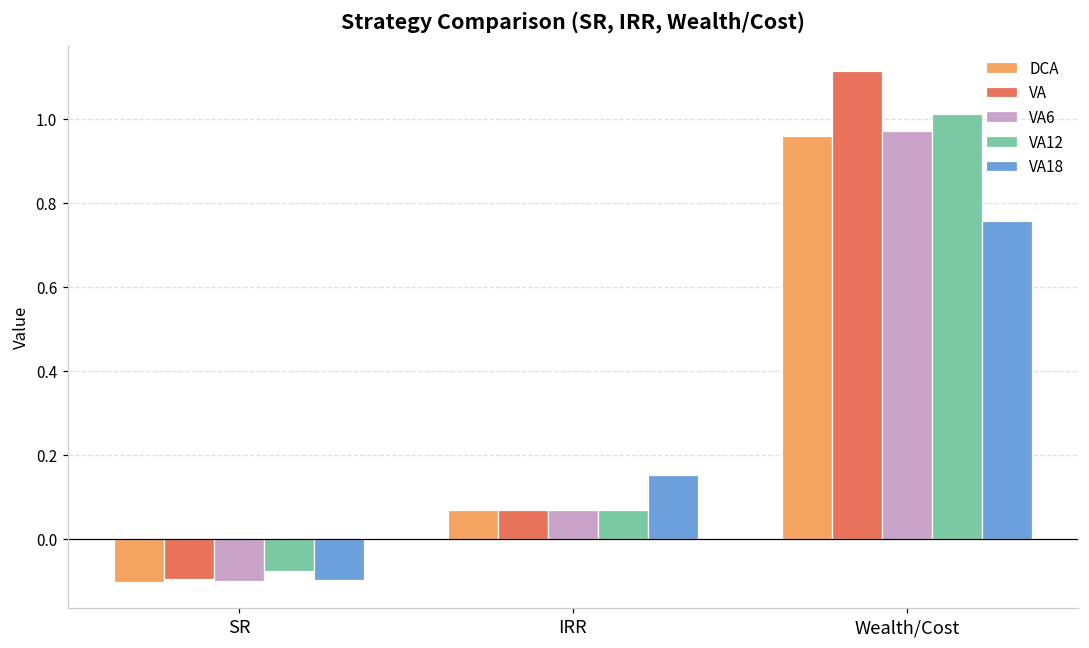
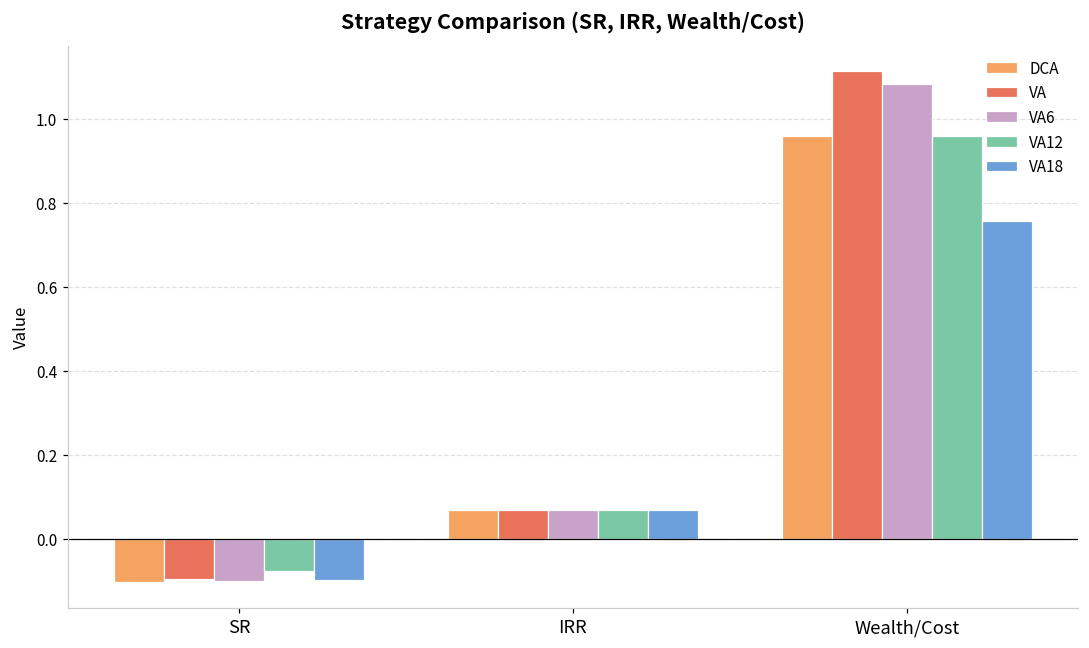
  {
    "VA6": {
      "SR": -0.10,
      "IRR": 0.07,
-     "Wealth/Cost": 0.97
+     "Wealth/Cost": 1.08
    },
    "VA12": {
      "SR": -0.08,
      "IRR": 0.07,
-     "Wealth/Cost": 1.01
+     "Wealth/Cost": 0.96
    },
    "VA18": {
      "SR": -0.10,
-     "IRR": 0.15,
+     "IRR": 0.07,
      "Wealth/Cost": 0.76
    }
  }
